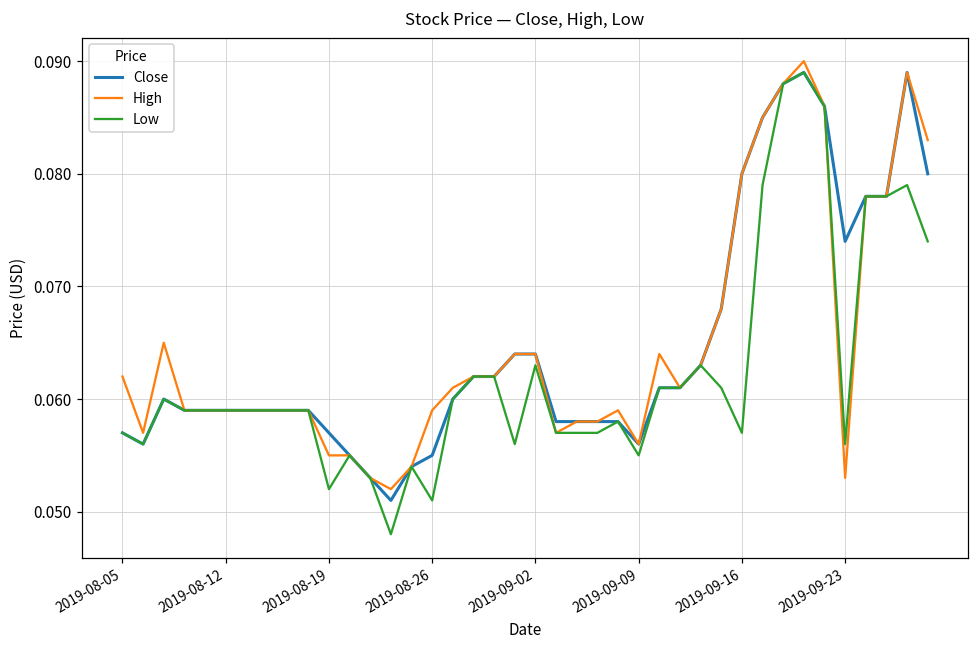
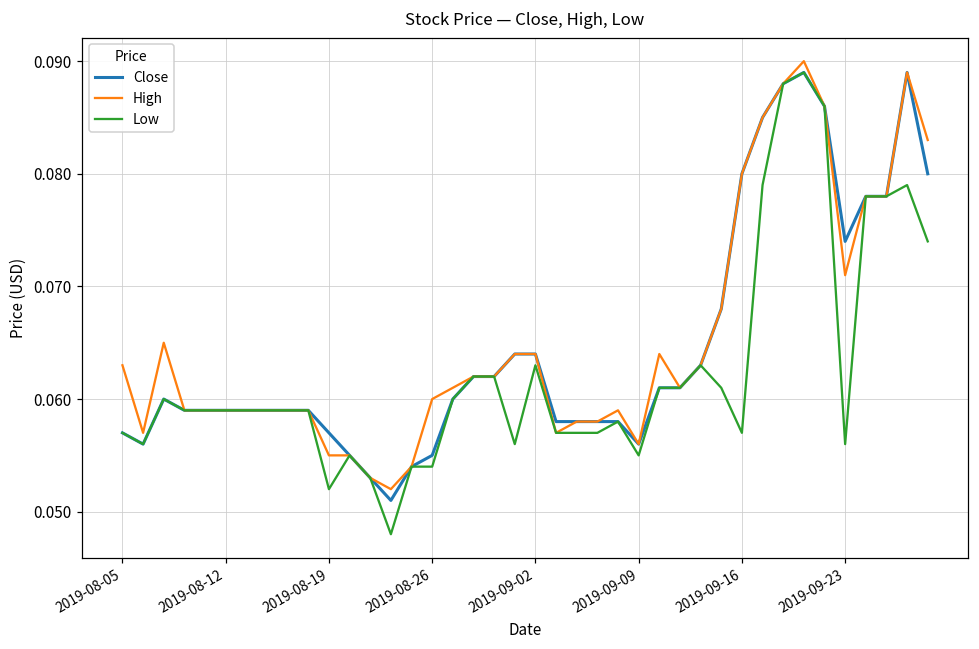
  {
    "Close": {
      "2019-08-19": 0.057,
      "2019-08-26": 0.055,
      "2019-09-23": 0.074
    },
    "High": {
-     "2019-08-05": 0.062,
+     "2019-08-05": 0.063,
      "2019-08-19": 0.055,
-     "2019-08-26": 0.059,
-     "2019-09-23": 0.053
+     "2019-08-26": 0.060,
+     "2019-09-23": 0.071
    },
    "Low": {
      "2019-08-19": 0.052,
-     "2019-08-26": 0.051,
+     "2019-08-26": 0.054,
      "2019-09-02": 0.063,
      "2019-09-09": 0.055,
      "2019-09-16": 0.057,
      "2019-09-23": 0.056
    }
  }
